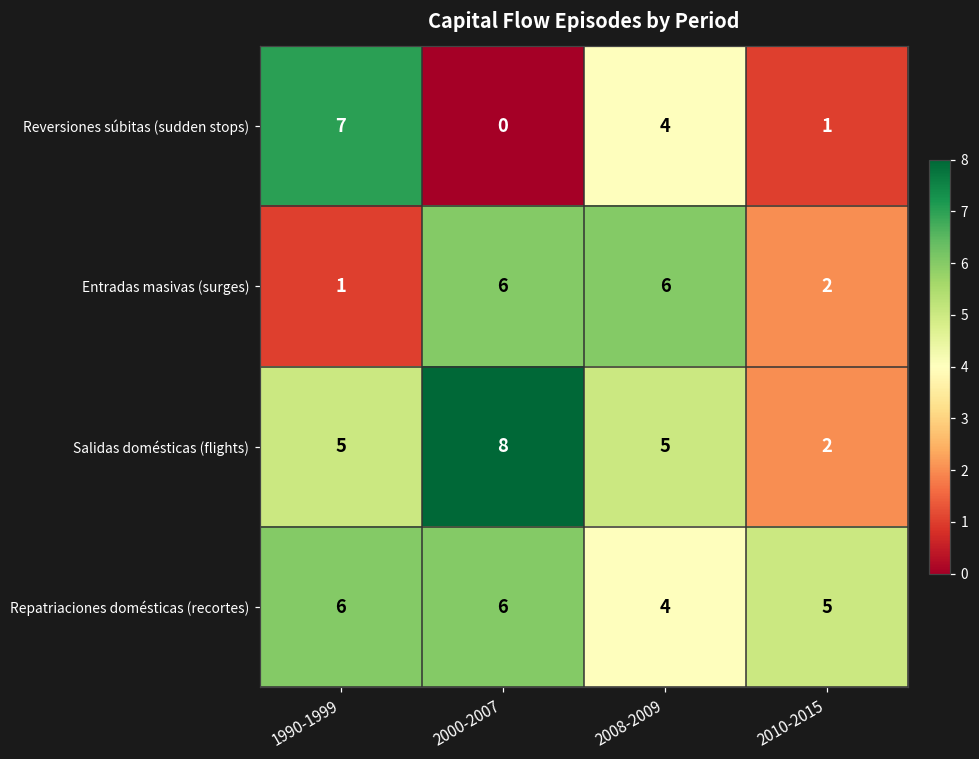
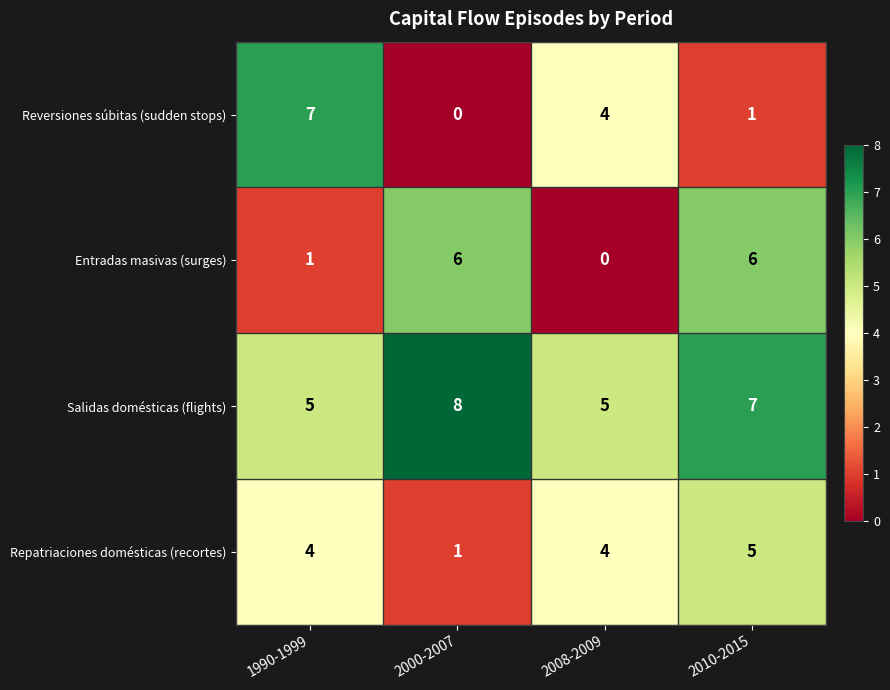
  {
    "Reversiones súbitas (sudden stops)": {
      "1990-1999": 7,
      "2000-2007": 0,
      "2008-2009": 4,
      "2010-2015": 1
    },
    "Entradas masivas (surges)": {
      "1990-1999": 1,
      "2000-2007": 6,
-     "2008-2009": 6,
-     "2010-2015": 2
+     "2008-2009": 0,
+     "2010-2015": 6
    },
    "Salidas domésticas (flights)": {
      "1990-1999": 5,
      "2000-2007": 8,
      "2008-2009": 5,
-     "2010-2015": 2
+     "2010-2015": 7
    },
    "Repatriaciones domésticas (recortes)": {
-     "1990-1999": 6,
-     "2000-2007": 6,
+     "1990-1999": 4,
+     "2000-2007": 1,
      "2008-2009": 4,
      "2010-2015": 5
    }
  }
